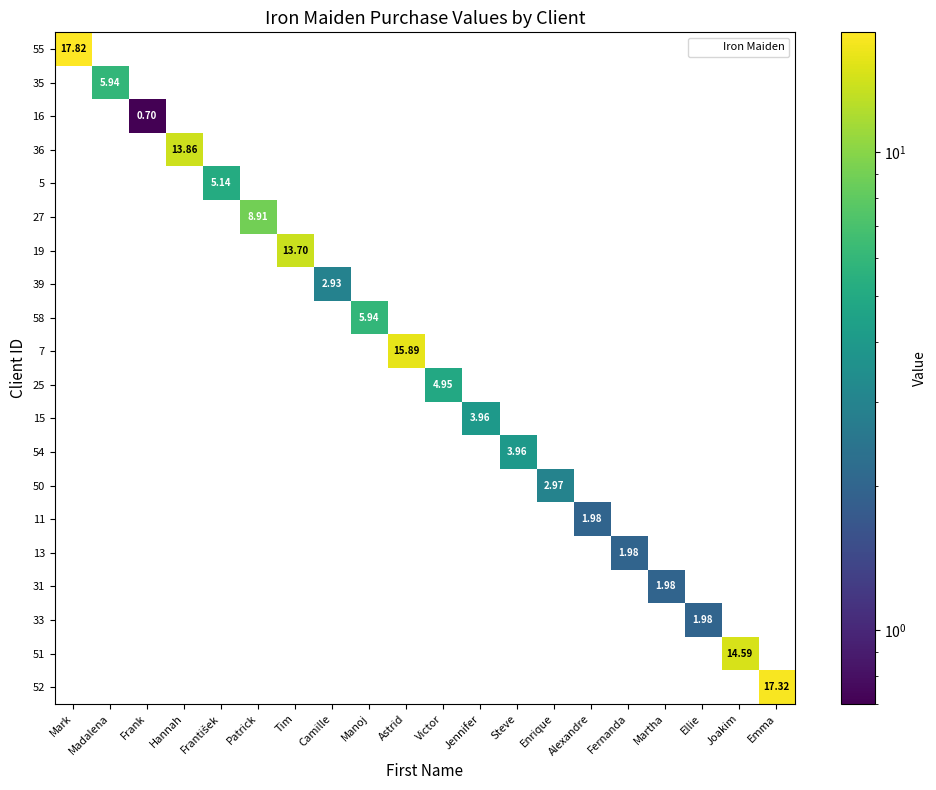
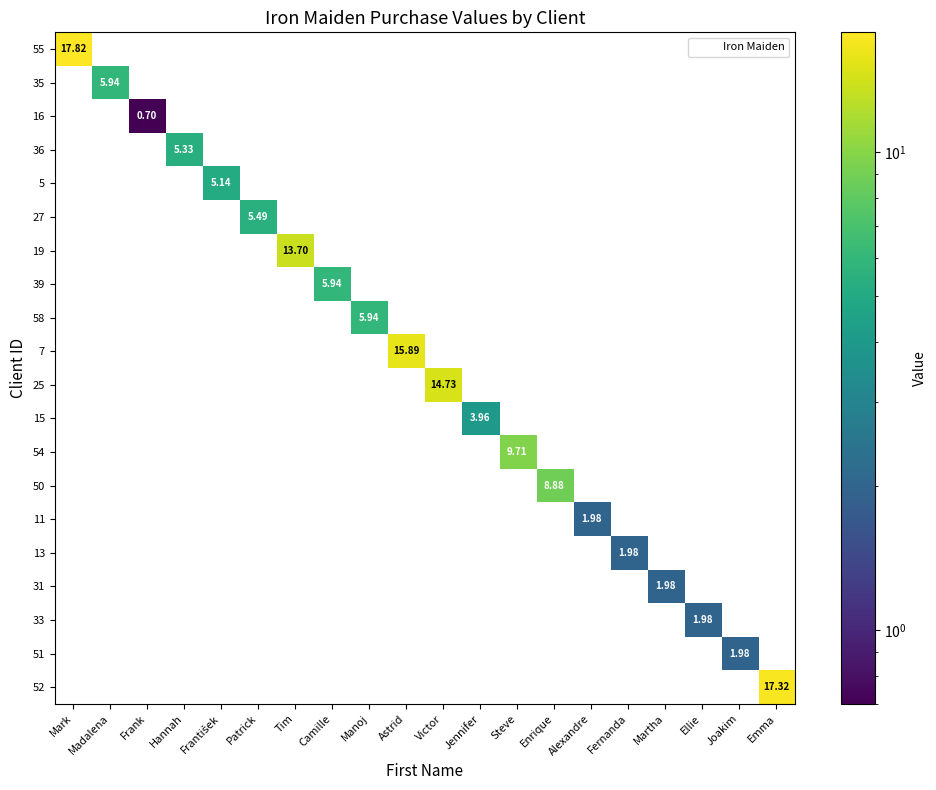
  {
    "55": {
      "Mark": 17.82
    },
    "35": {
      "Madalena": 5.94
    },
    "16": {
      "Frank": 0.70
    },
    "36": {
-     "Hannah": 13.86
+     "Hannah": 5.33
    },
    "5": {
      "František": 5.14
    },
    "27": {
-     "Patrick": 8.91
+     "Patrick": 5.49
    },
    "19": {
      "Tim": 13.70
    },
    "39": {
-     "Camille": 2.93
+     "Camille": 5.94
    },
    "58": {
      "Manoj": 5.94
    },
    "7": {
      "Astrid": 15.89
    },
    "25": {
-     "Victor": 4.95
+     "Victor": 14.73
    },
    "15": {
      "Jennifer": 3.96
    },
    "54": {
-     "Steve": 3.96
+     "Steve": 9.71
    },
    "50": {
-     "Enrique": 2.97
+     "Enrique": 8.88
    },
    "11": {
      "Alexandre": 1.98
    },
    "13": {
      "Fernanda": 1.98
    },
    "31": {
      "Martha": 1.98
    },
    "33": {
      "Ellie": 1.98
    },
    "51": {
-     "Joakim": 14.59
+     "Joakim": 1.98
    },
    "52": {
      "Emma": 17.32
    }
  }
